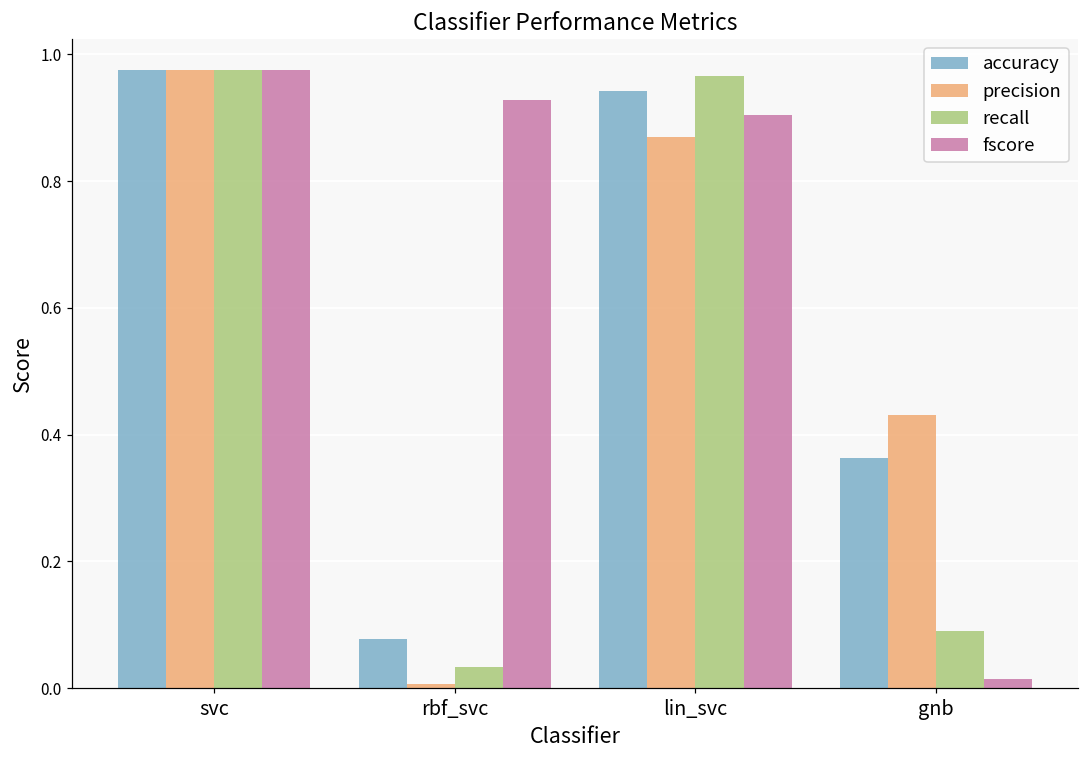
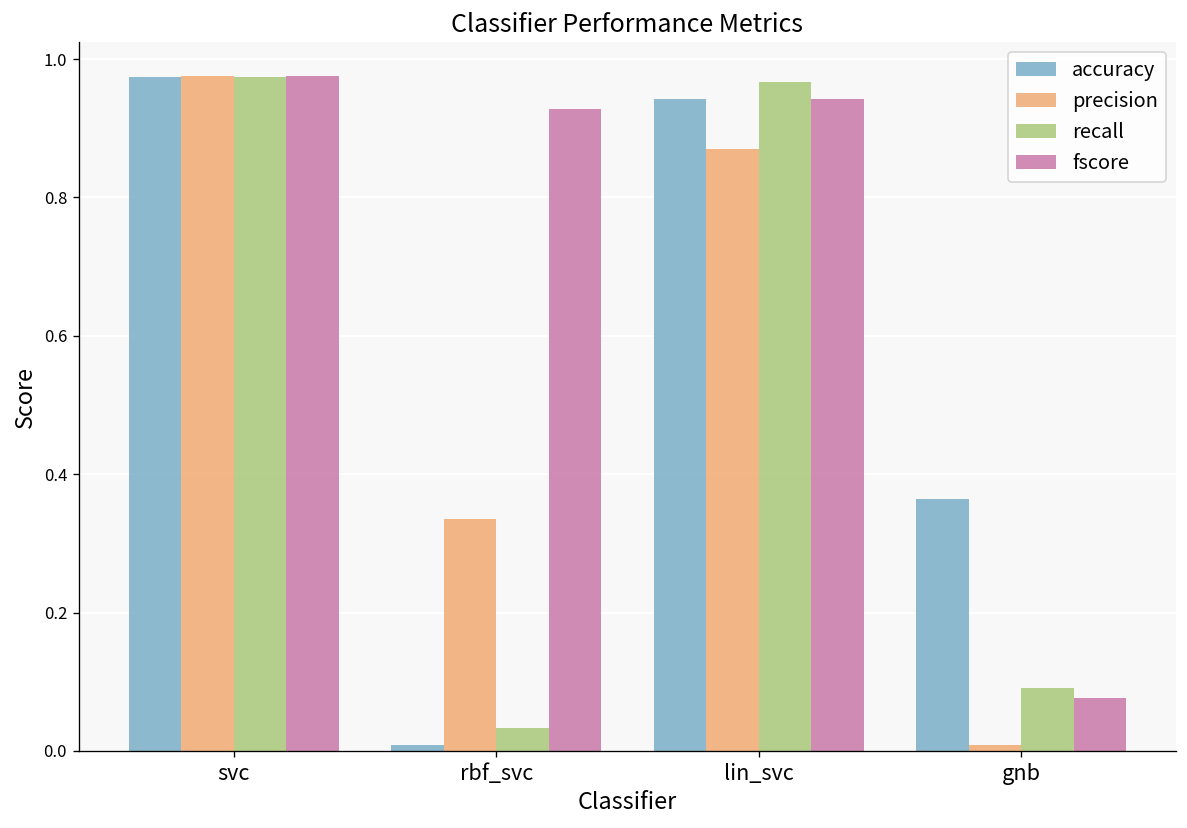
  {
    "accuracy": {
      "svc": 0.97,
-     "rbf_svc": 0.08,
+     "rbf_svc": 0.01,
      "lin_svc": 0.94,
      "gnb": 0.36
    },
    "precision": {
      "svc": 0.98,
-     "rbf_svc": 0.01,
+     "rbf_svc": 0.34,
      "lin_svc": 0.87,
-     "gnb": 0.43
+     "gnb": 0.01
    },
    "recall": {
      "svc": 0.97,
      "rbf_svc": 0.03,
      "lin_svc": 0.97,
      "gnb": 0.09
    },
    "fscore": {
      "svc": 0.97,
      "rbf_svc": 0.93,
-     "lin_svc": 0.90,
-     "gnb": 0.02
+     "lin_svc": 0.94,
+     "gnb": 0.08
    }
  }
